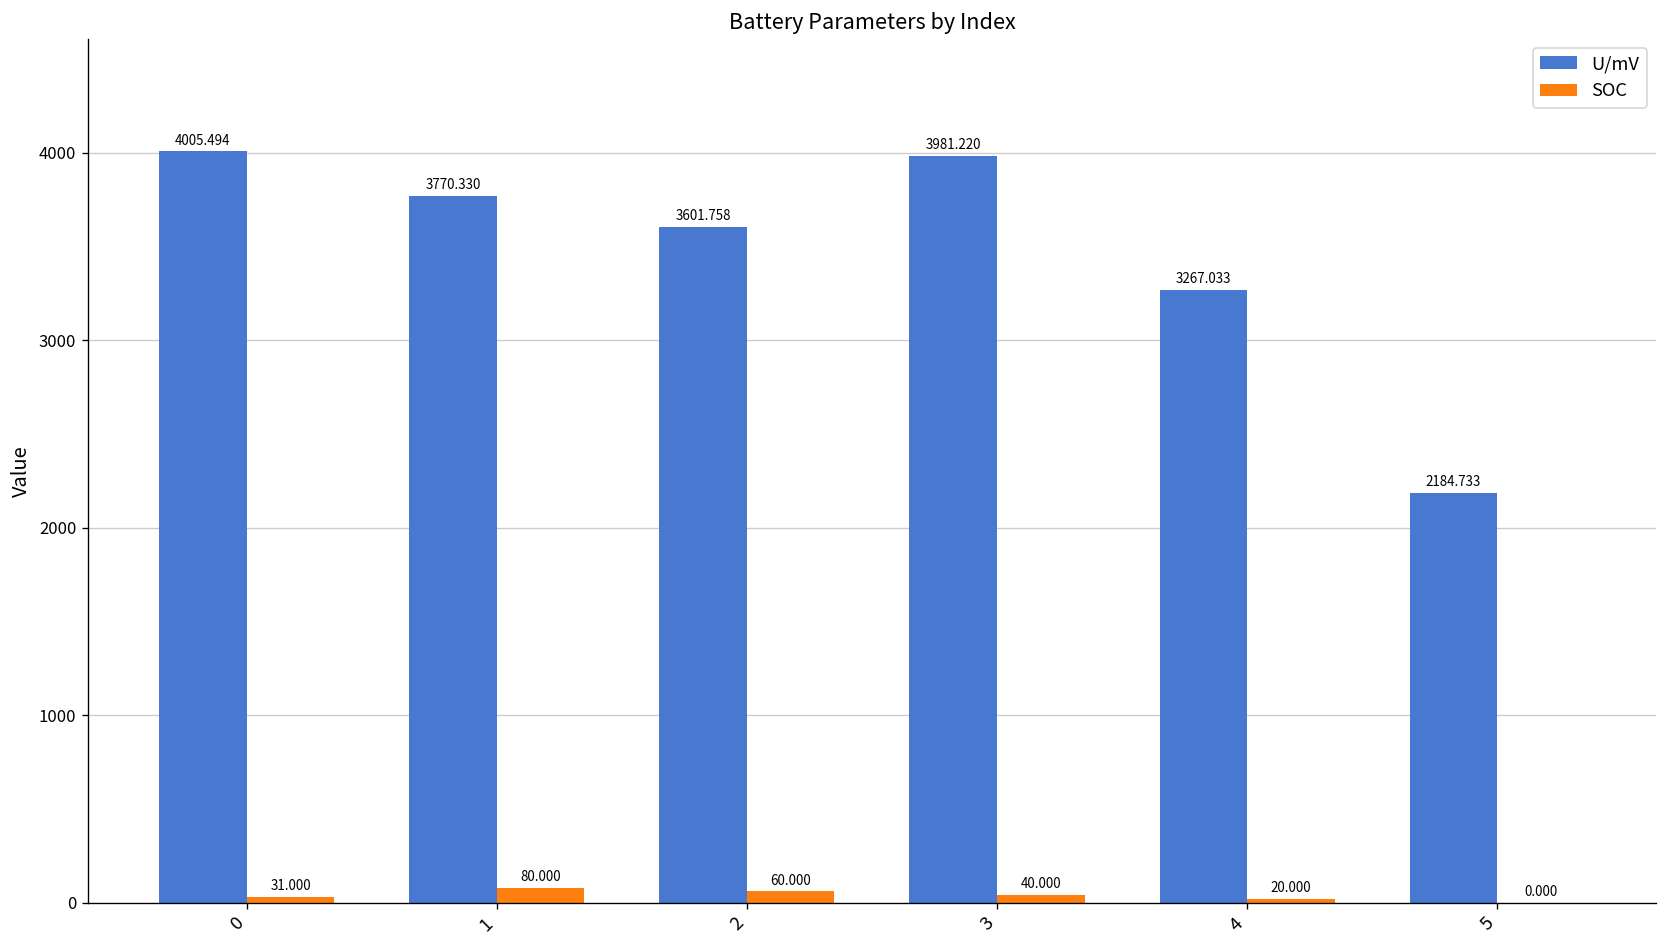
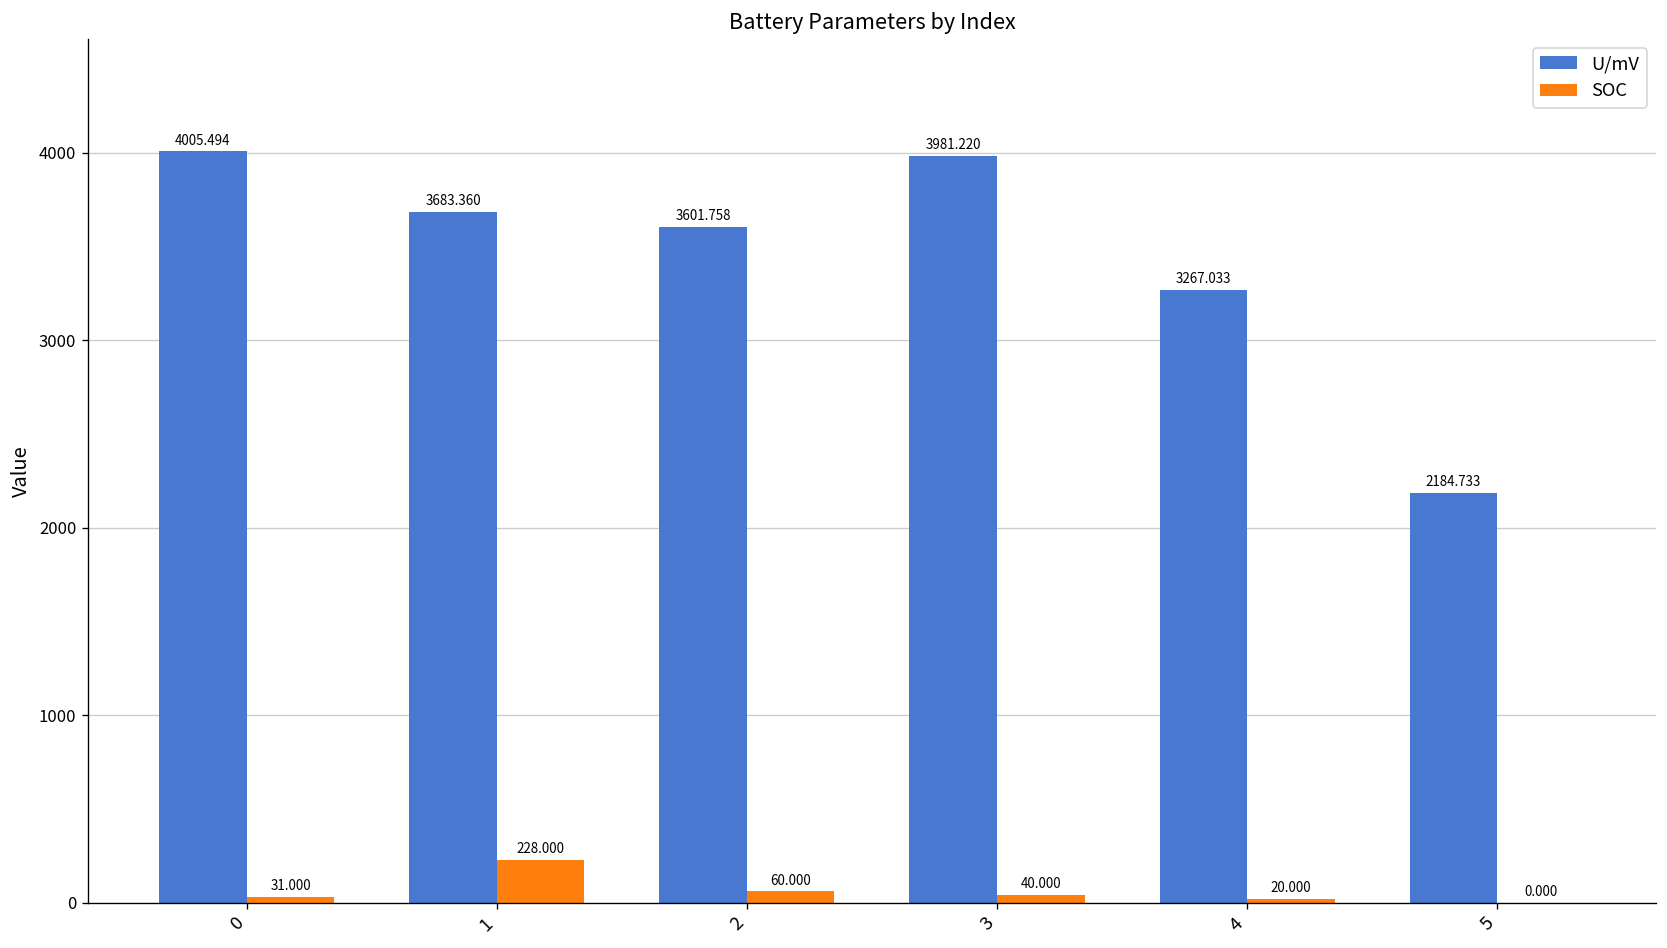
  {
    "U/mV": {
      "0": 4005.494,
-     "1": 3770.330,
+     "1": 3683.360,
      "2": 3601.758,
      "3": 3981.220,
      "4": 3267.033,
      "5": 2184.733
    },
    "SOC": {
      "0": 31.000,
-     "1": 80.000,
+     "1": 228.000,
      "2": 60.000,
      "3": 40.000,
      "4": 20.000,
      "5": 0.000
    }
  }
